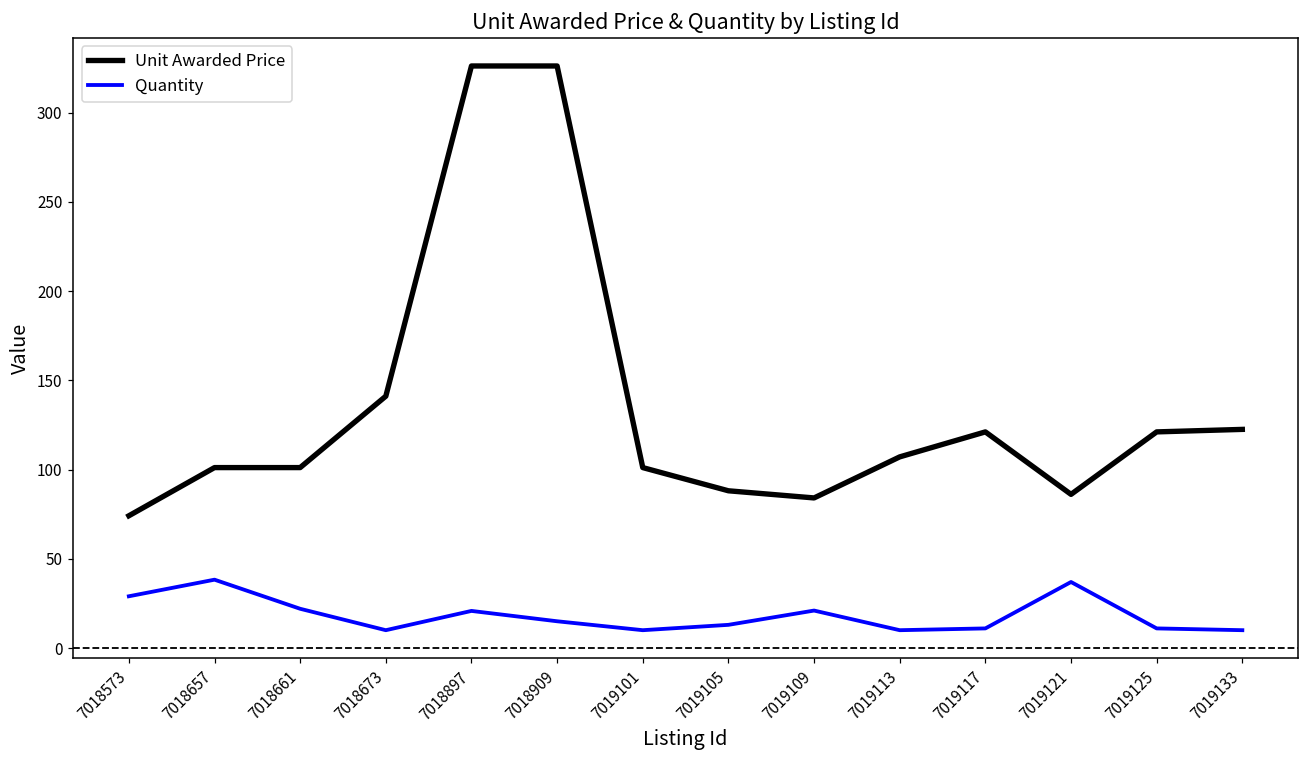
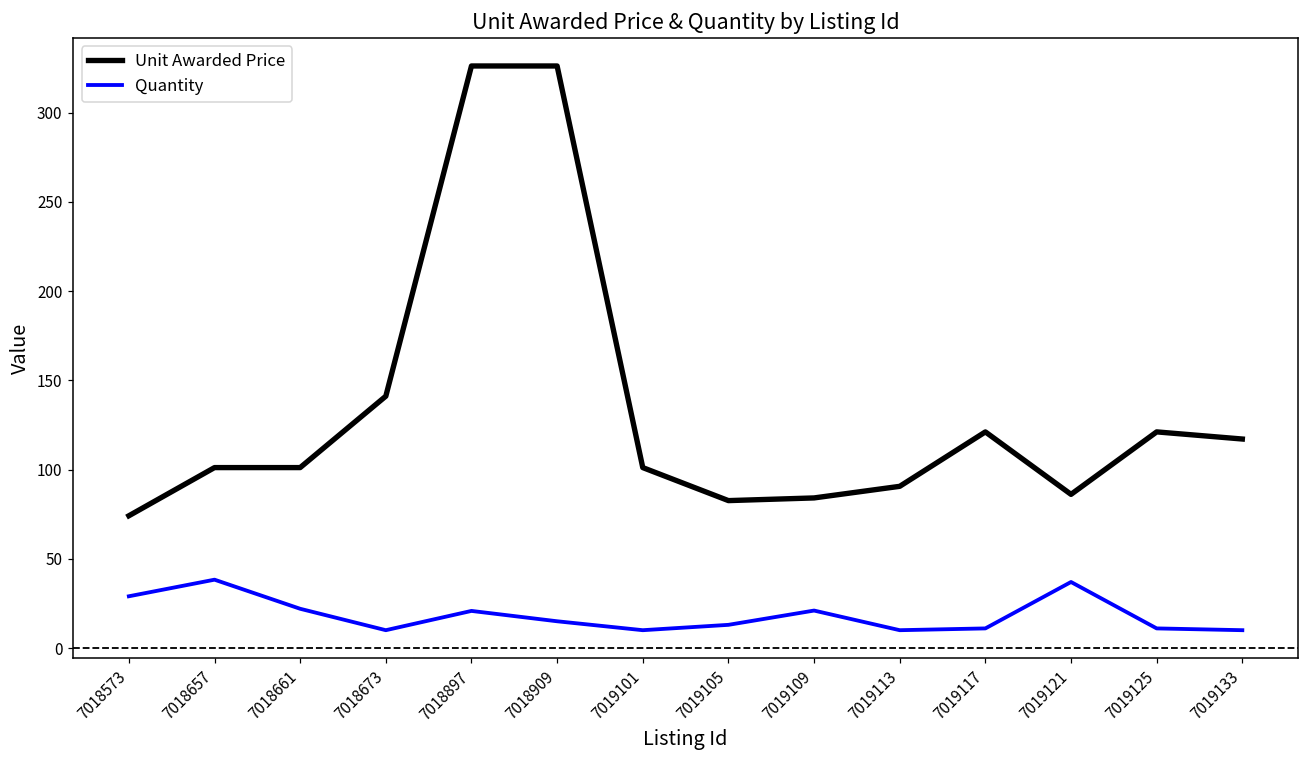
  {
    "Unit Awarded Price": {
      "7018573": 74,
      "7018657": 101,
      "7018661": 101,
      "7018673": 141,
      "7018897": 326,
      "7018909": 326,
      "7019101": 101,
-     "7019105": 88,
+     "7019105": 83,
      "7019109": 84,
-     "7019113": 107,
+     "7019113": 91,
      "7019117": 121,
      "7019121": 86,
      "7019125": 121,
-     "7019133": 123
+     "7019133": 117
    },
    "Quantity": {
      "7018573": 29,
      "7018657": 38,
      "7018661": 22,
      "7018673": 10,
      "7018897": 21,
      "7018909": 15,
      "7019101": 10,
      "7019105": 13,
      "7019109": 21,
      "7019113": 10,
      "7019117": 11,
      "7019121": 37,
      "7019125": 11,
      "7019133": 10
    }
  }
